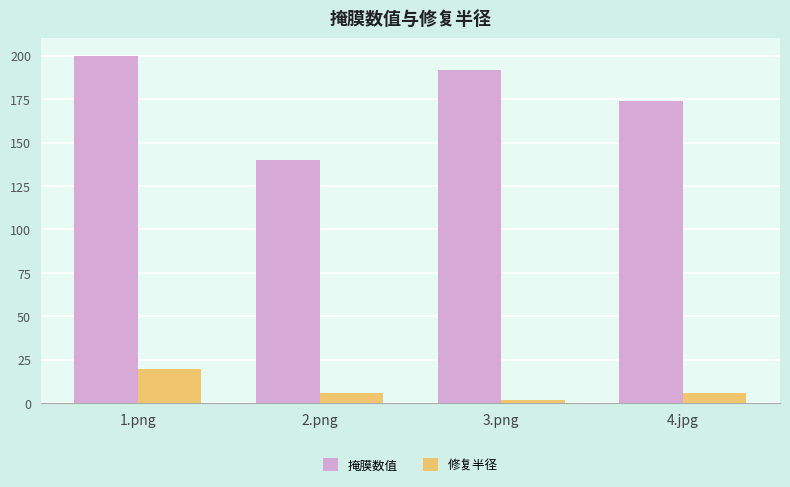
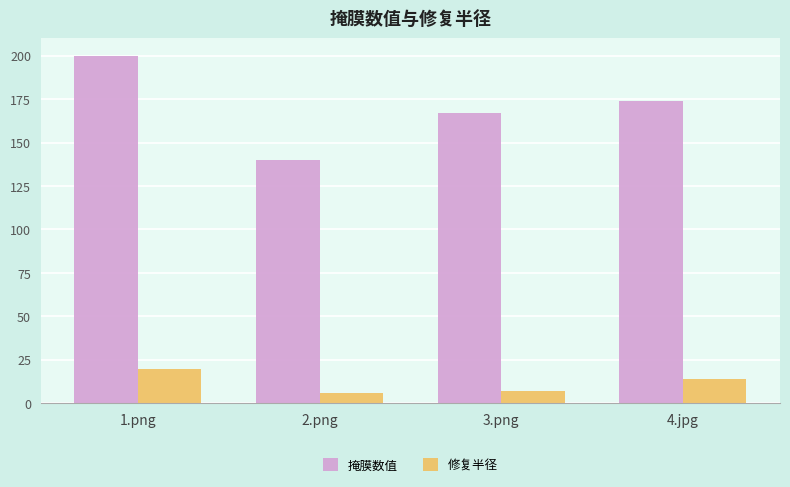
  {
    "掩膜数值": {
      "1.png": 200,
      "2.png": 140,
-     "3.png": 192,
+     "3.png": 167,
      "4.jpg": 174
    },
    "修复半径": {
      "1.png": 20,
      "2.png": 6,
-     "3.png": 2,
-     "4.jpg": 6
+     "3.png": 7,
+     "4.jpg": 14
    }
  }
